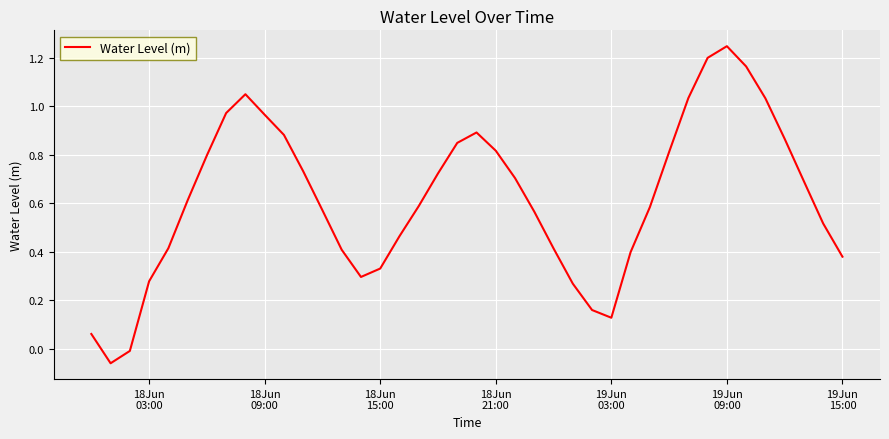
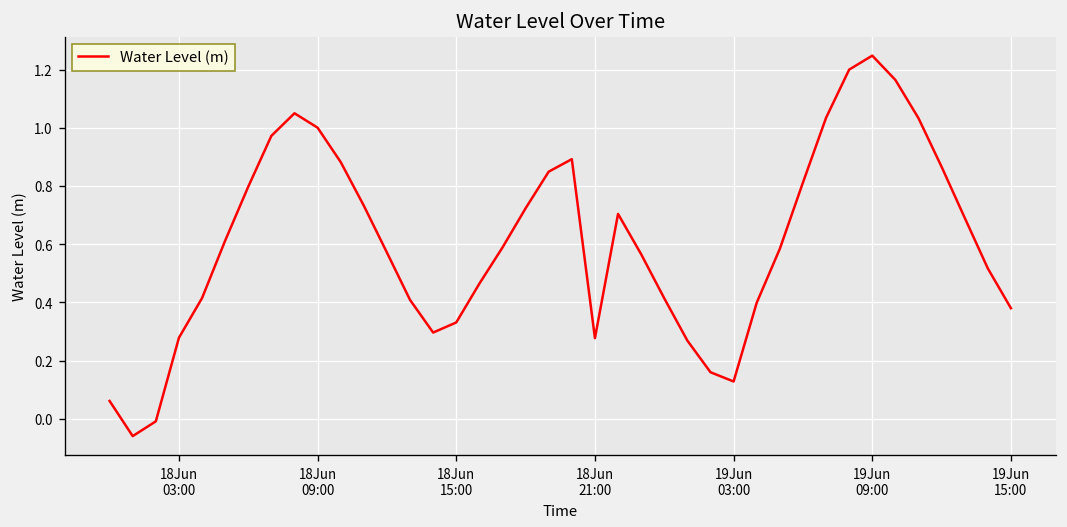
  {
    "18Jun 03:00": 0.28,
-   "18Jun 09:00": 0.97,
+   "18Jun 09:00": 1.00,
    "18Jun 15:00": 0.33,
-   "18Jun 21:00": 0.82,
+   "18Jun 21:00": 0.28,
    "19Jun 03:00": 0.13,
    "19Jun 09:00": 1.25,
    "19Jun 15:00": 0.38
  }
